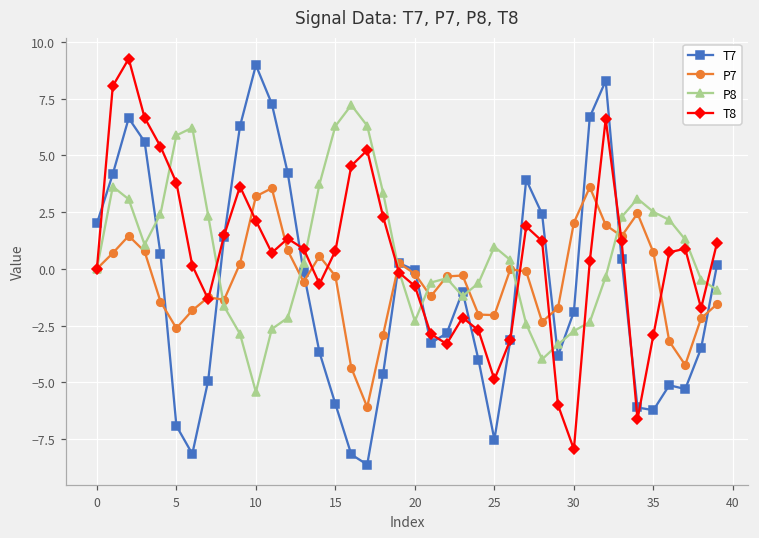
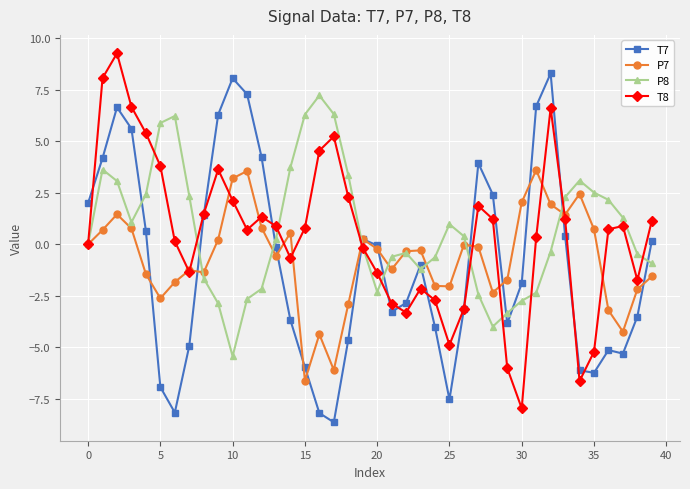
  {
    "T7": {
      "0": 2.0,
      "5": -6.9,
-     "10": 9.0,
+     "10": 8.1,
      "15": -6.0,
      "20": -0.1,
      "25": -7.5,
      "30": -1.9,
      "35": -6.2
    },
    "P7": {
      "5": -2.6,
      "10": 3.2,
-     "15": -0.3,
+     "15": -6.6,
      "20": -0.2,
      "25": -2.0,
      "30": 2.0,
      "35": 0.7
    },
    "P8": {
      "5": 5.9,
      "10": -5.4,
      "15": 6.3,
      "20": -2.3,
      "25": 1.0,
      "30": -2.7,
      "35": 2.5
    },
    "T8": {
      "5": 3.8,
      "10": 2.1,
      "15": 0.8,
-     "20": -0.8,
+     "20": -1.4,
      "25": -4.9,
      "30": -8.0,
-     "35": -2.9
+     "35": -5.2
    }
  }
